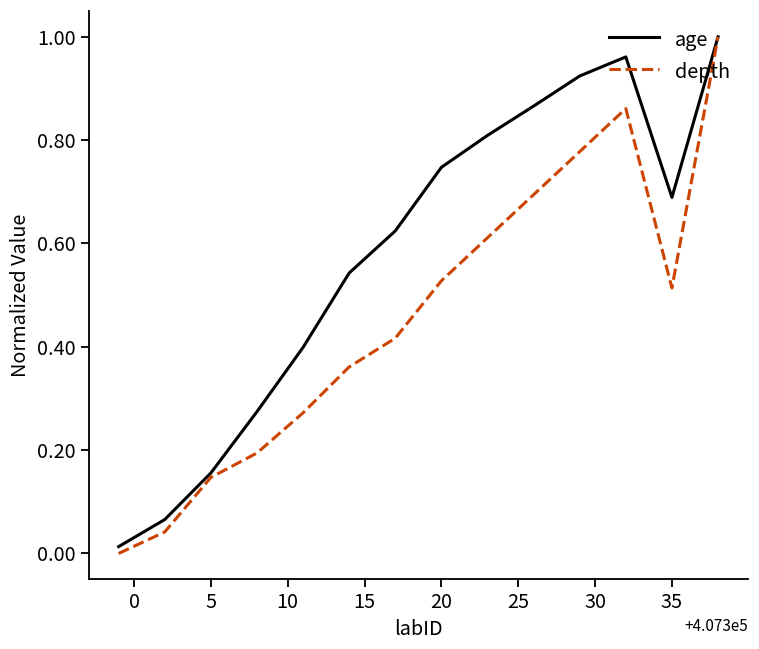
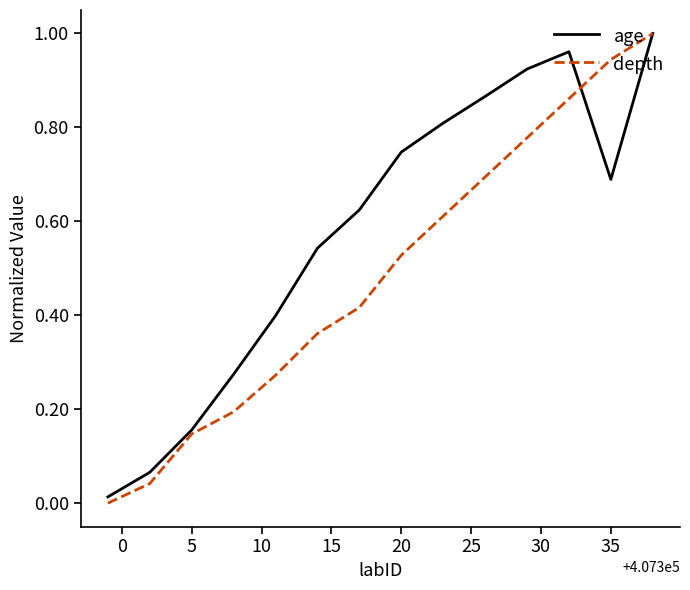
  {
    "age": {
      "5": 0.16,
      "20": 0.75,
      "35": 0.69
    },
    "depth": {
      "5": 0.15,
      "20": 0.53,
-     "35": 0.51
+     "35": 0.94
    }
  }
